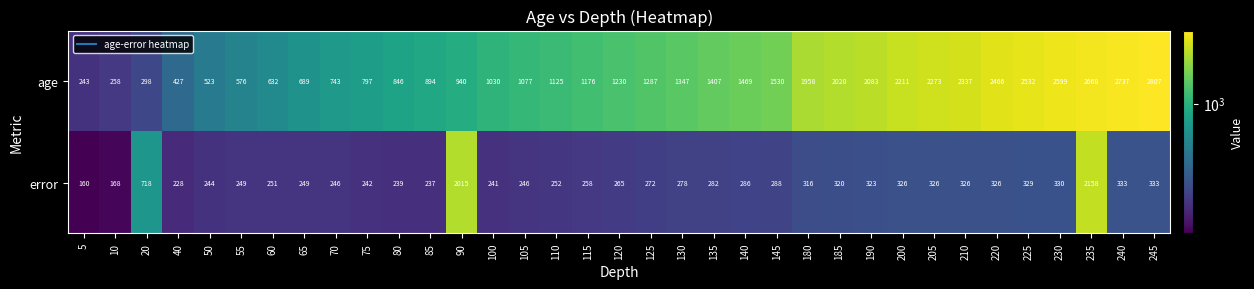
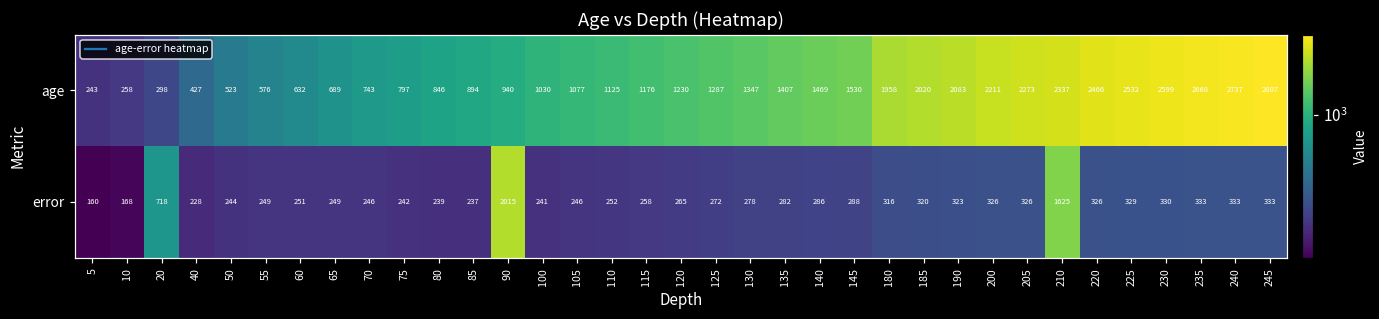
  {
    "age": {
      "5": 243,
      "10": 258,
      "20": 298,
      "40": 427,
      "50": 523,
      "55": 576,
      "60": 632,
      "65": 689,
      "70": 743,
      "75": 797,
      "80": 846,
      "85": 894,
      "90": 940,
      "100": 1030,
      "105": 1077,
      "110": 1125,
      "115": 1176,
      "120": 1230,
      "125": 1287,
      "130": 1347,
      "135": 1407,
      "140": 1469,
      "145": 1530,
      "180": 1958,
      "185": 2020,
      "190": 2083,
      "200": 2211,
      "205": 2273,
      "210": 2337,
      "220": 2466,
      "225": 2532,
      "230": 2599,
      "235": 2668,
      "240": 2737,
      "245": 2807
    },
    "error": {
      "5": 160,
      "10": 168,
      "20": 718,
      "40": 228,
      "50": 244,
      "55": 249,
      "60": 251,
      "65": 249,
      "70": 246,
      "75": 242,
      "80": 239,
      "85": 237,
      "90": 2015,
      "100": 241,
      "105": 246,
      "110": 252,
      "115": 258,
      "120": 265,
      "125": 272,
      "130": 278,
      "135": 282,
      "140": 286,
      "145": 288,
      "180": 316,
      "185": 320,
      "190": 323,
      "200": 326,
      "205": 326,
-     "210": 326,
+     "210": 1625,
      "220": 326,
      "225": 329,
      "230": 330,
-     "235": 2158,
+     "235": 333,
      "240": 333,
      "245": 333
    }
  }
